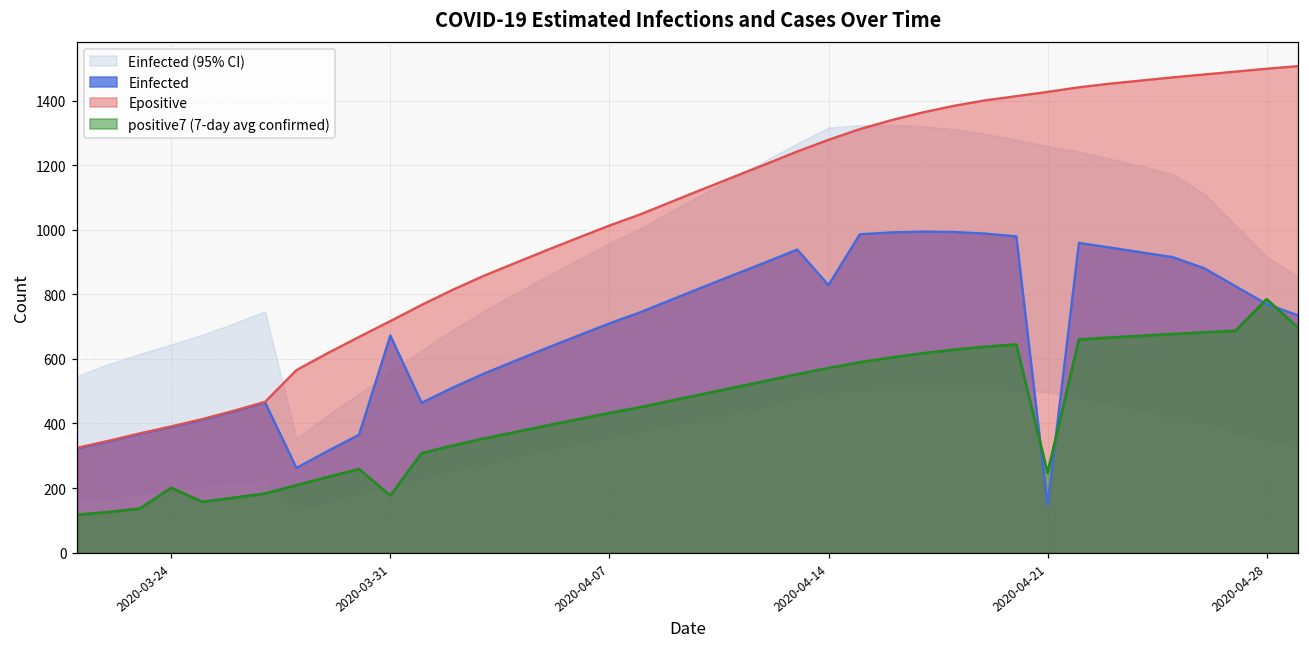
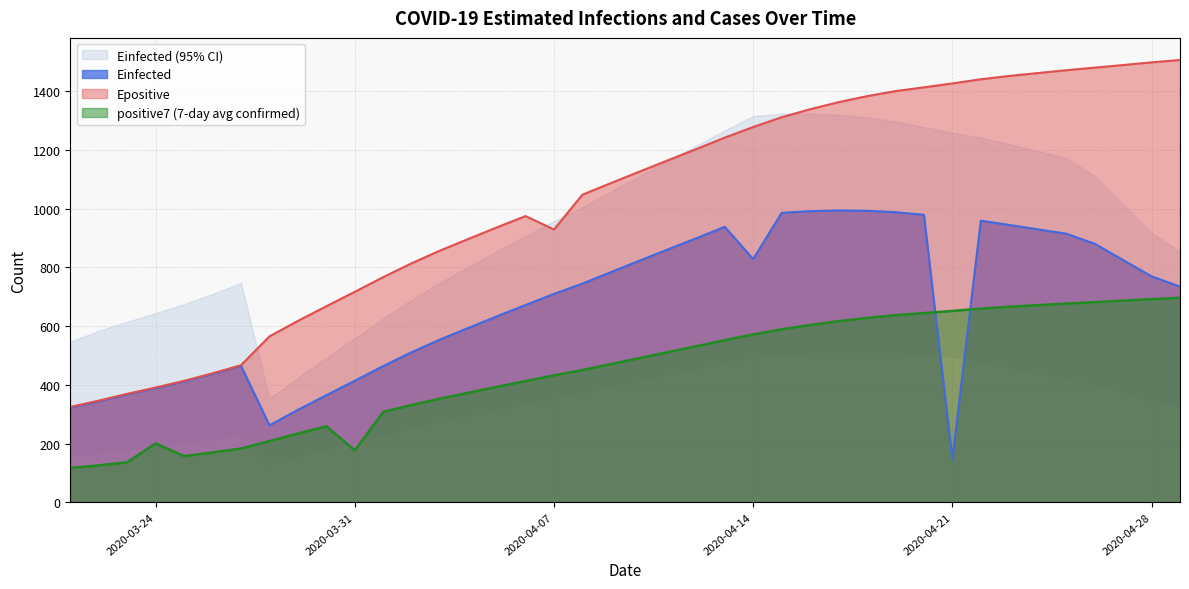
  {
    "Einfected": {
-     "2020-03-31": 670,
+     "2020-03-31": 410,
      "2020-04-07": 710,
      "2020-04-14": 830,
      "2020-04-21": 150,
      "2020-04-28": 770
    },
    "Epositive": {
      "2020-03-31": 720,
-     "2020-04-07": 1010,
+     "2020-04-07": 930,
      "2020-04-14": 1280,
      "2020-04-21": 1430,
      "2020-04-28": 1500
    },
    "positive7 (7-day avg confirmed)": {
      "2020-03-24": 200,
      "2020-03-31": 180,
      "2020-04-07": 430,
      "2020-04-14": 570,
-     "2020-04-21": 250,
-     "2020-04-28": 780
+     "2020-04-21": 650,
+     "2020-04-28": 690
    }
  }
